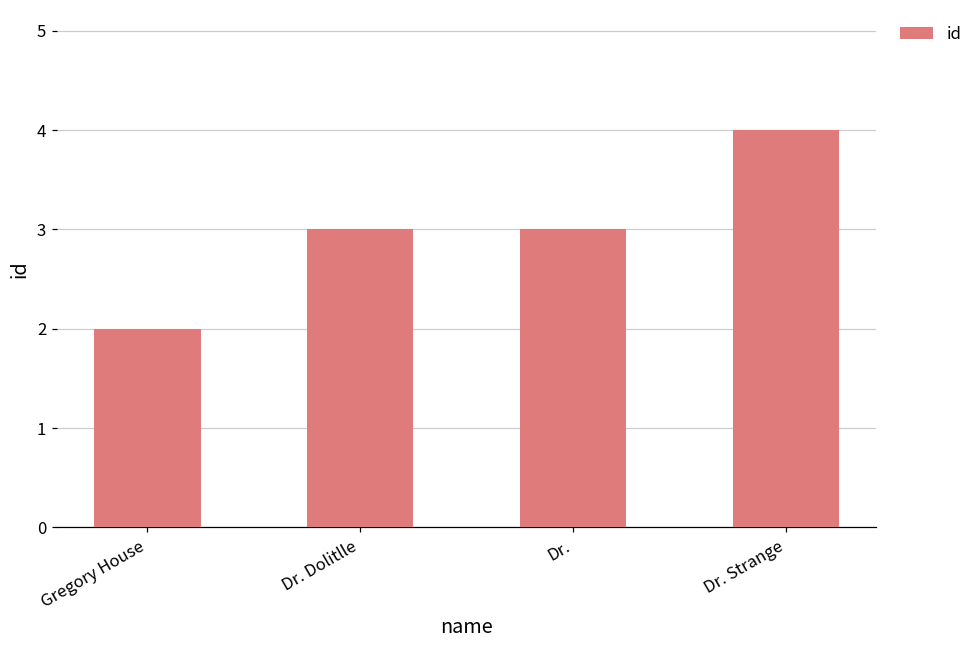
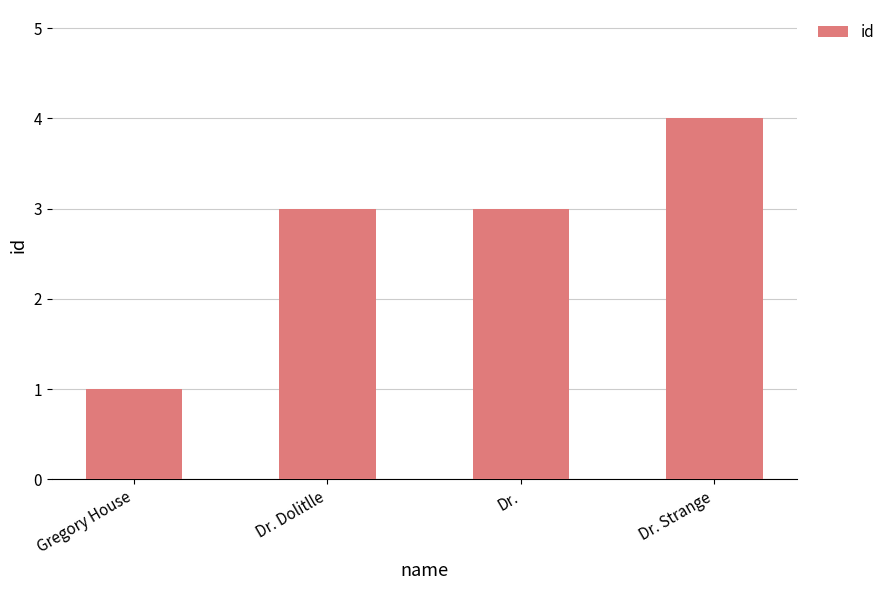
  {
-   "Gregory House": 2,
+   "Gregory House": 1,
    "Dr. Dolitlle": 3,
    "Dr.": 3,
    "Dr. Strange": 4
  }
